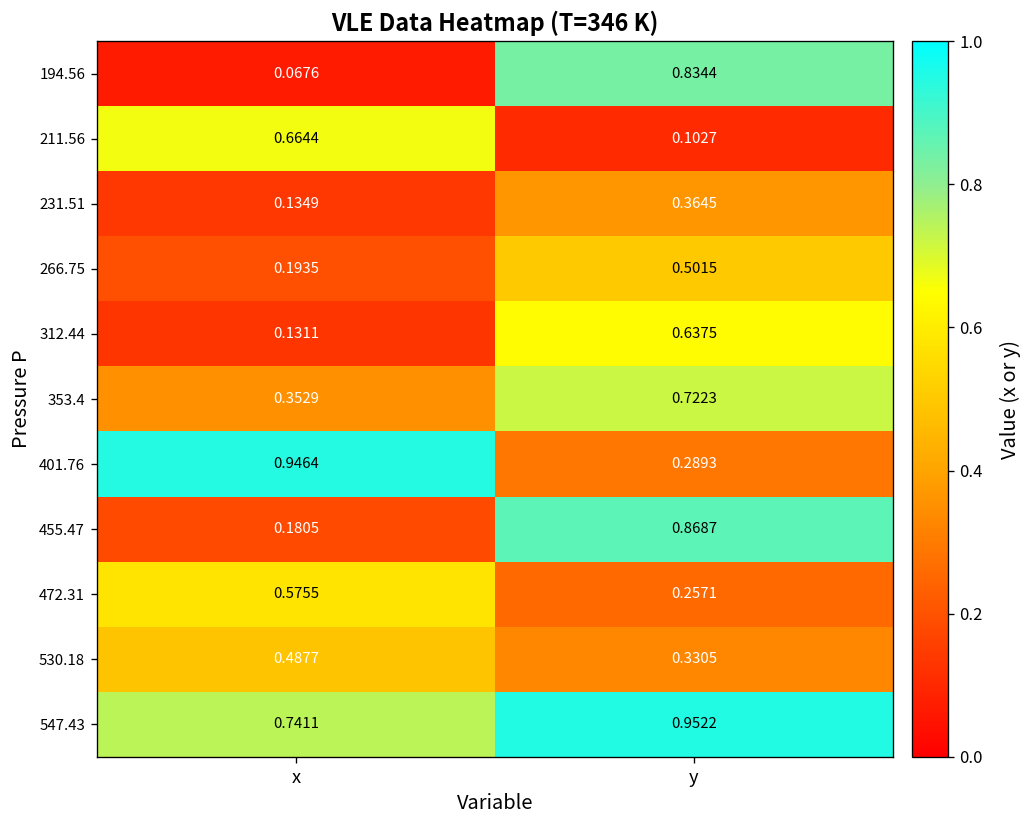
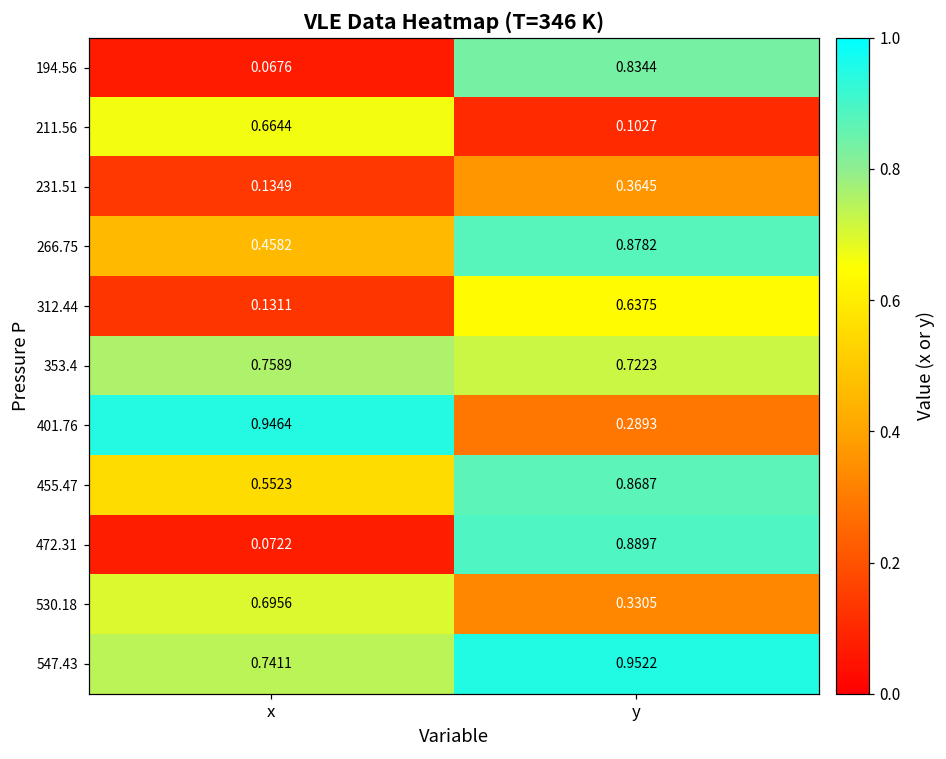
  {
    "194.56": {
      "x": 0.0676,
      "y": 0.8344
    },
    "211.56": {
      "x": 0.6644,
      "y": 0.1027
    },
    "231.51": {
      "x": 0.1349,
      "y": 0.3645
    },
    "266.75": {
-     "x": 0.1935,
-     "y": 0.5015
+     "x": 0.4582,
+     "y": 0.8782
    },
    "312.44": {
      "x": 0.1311,
      "y": 0.6375
    },
    "353.4": {
-     "x": 0.3529,
+     "x": 0.7589,
      "y": 0.7223
    },
    "401.76": {
      "x": 0.9464,
      "y": 0.2893
    },
    "455.47": {
-     "x": 0.1805,
+     "x": 0.5523,
      "y": 0.8687
    },
    "472.31": {
-     "x": 0.5755,
-     "y": 0.2571
+     "x": 0.0722,
+     "y": 0.8897
    },
    "530.18": {
-     "x": 0.4877,
+     "x": 0.6956,
      "y": 0.3305
    },
    "547.43": {
      "x": 0.7411,
      "y": 0.9522
    }
  }
